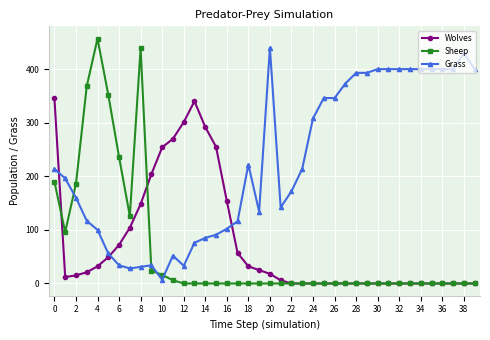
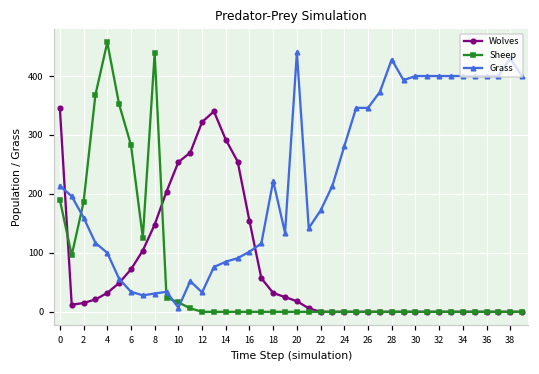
  {
    "Wolves": {
      "0": 350,
      "2": 20,
      "4": 30,
      "6": 70,
      "8": 150,
      "10": 250,
-     "12": 300,
+     "12": 320,
      "14": 290,
      "16": 150,
      "18": 30,
      "20": 20
    },
    "Sheep": {
      "0": 190,
      "2": 190,
      "4": 460,
-     "6": 240,
+     "6": 280,
      "8": 440,
      "10": 20,
      "12": 0,
      "14": 0,
      "16": 0,
      "18": 0,
      "20": 0
    },
    "Grass": {
      "0": 210,
      "2": 160,
      "4": 100,
      "6": 30,
      "8": 30,
      "10": 10,
      "12": 30,
      "14": 90,
      "16": 100,
      "18": 220,
      "20": 440,
      "22": 170,
-     "24": 310,
+     "24": 280,
      "26": 350,
-     "28": 390,
+     "28": 430,
      "30": 400,
      "32": 400
    }
  }
